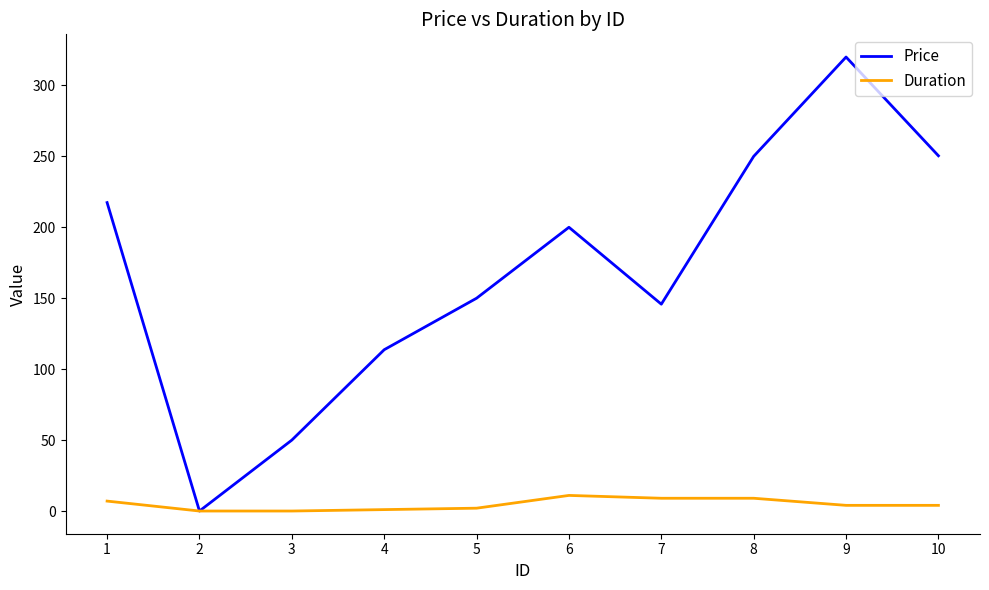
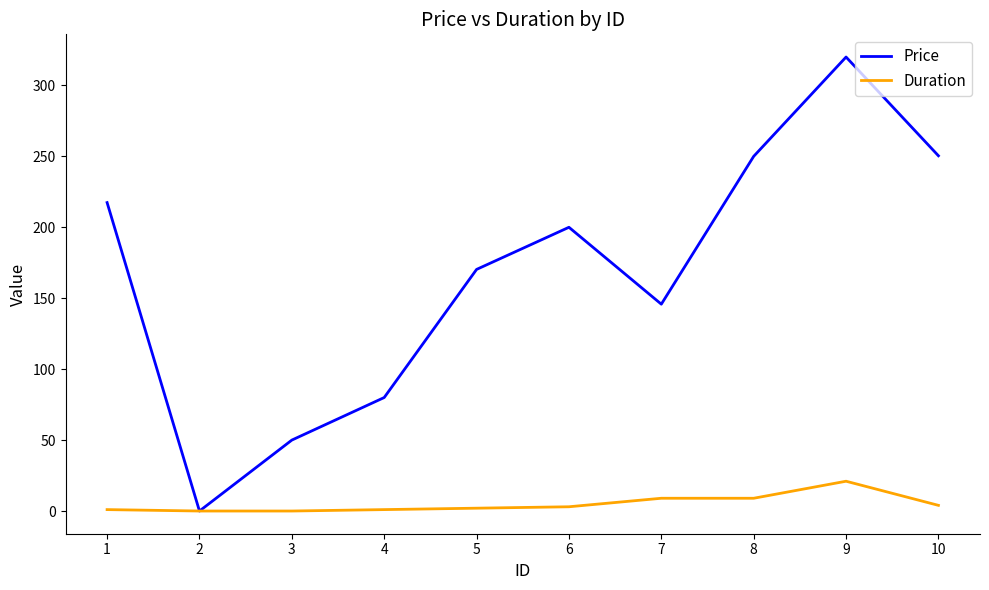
  {
    "Price": {
      "1": 217,
      "3": 50,
-     "4": 114,
-     "5": 150,
+     "4": 80,
+     "5": 170,
      "6": 200,
      "7": 146,
      "8": 250,
      "9": 320,
      "10": 250
    },
    "Duration": {
-     "1": 7,
+     "1": 1,
      "3": 0,
      "4": 1,
      "5": 2,
-     "6": 11,
+     "6": 3,
      "7": 9,
      "8": 9,
-     "9": 4,
+     "9": 21,
      "10": 4
    }
  }
